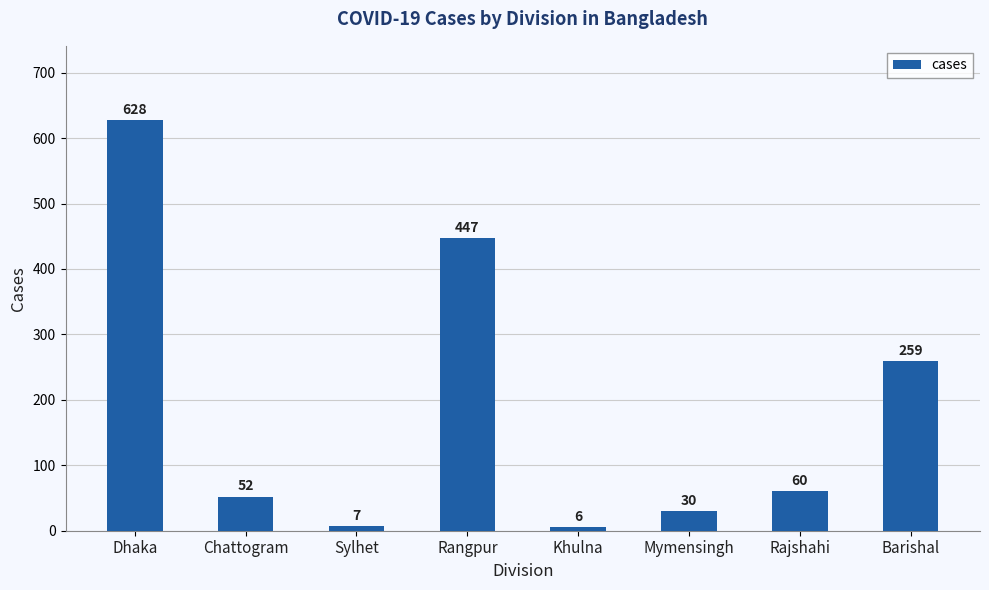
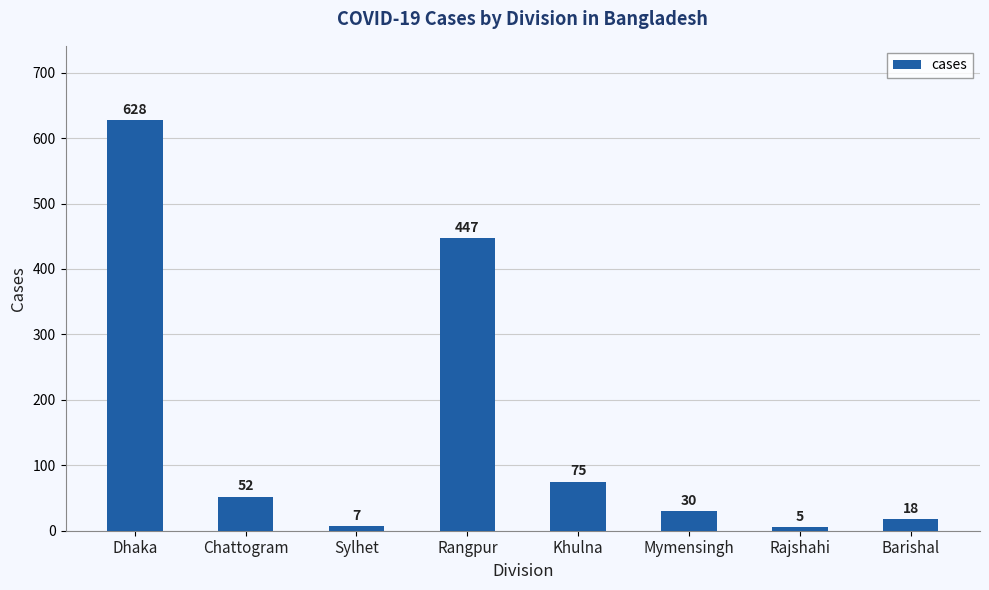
  {
    "Dhaka": 628,
    "Chattogram": 52,
    "Sylhet": 7,
    "Rangpur": 447,
-   "Khulna": 6,
+   "Khulna": 75,
    "Mymensingh": 30,
-   "Rajshahi": 60,
-   "Barishal": 259
+   "Rajshahi": 5,
+   "Barishal": 18
  }
